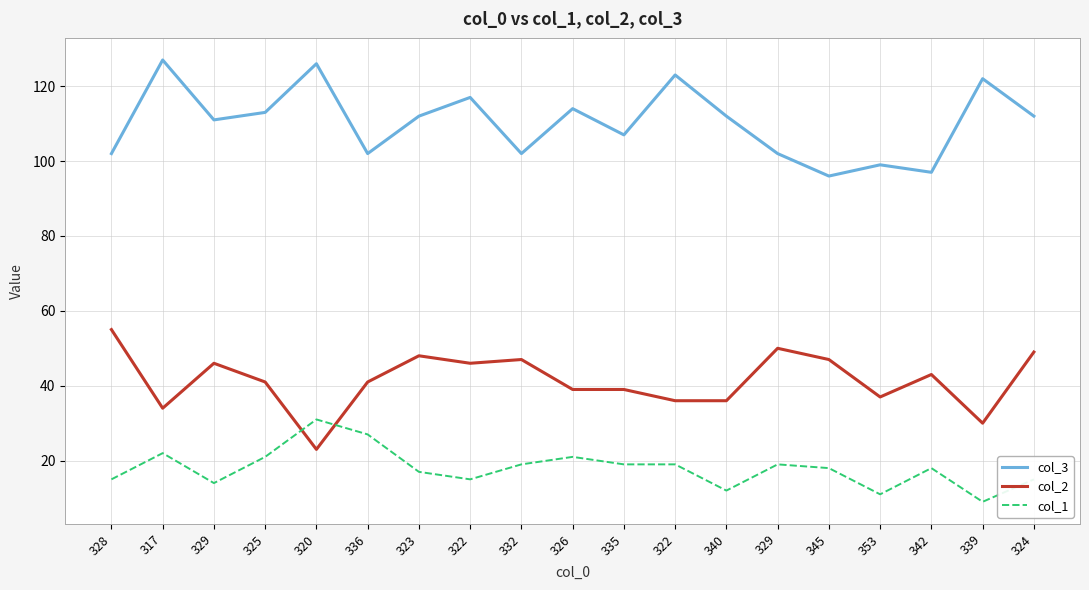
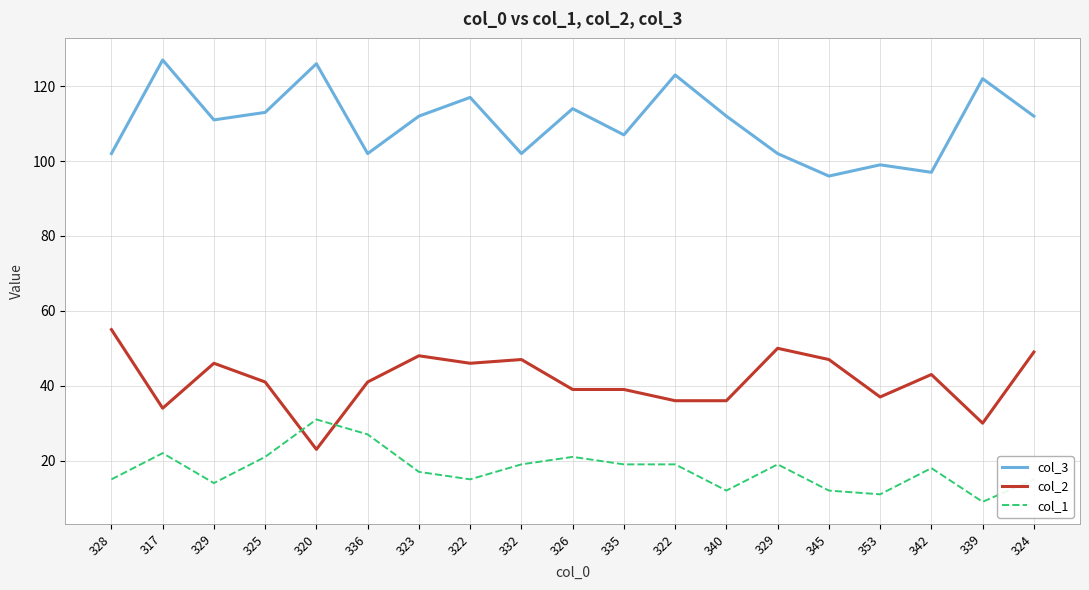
  {
    "col_3": {
      "328": 102,
      "317": 127,
      "325": 113,
      "320": 126,
      "336": 102,
      "323": 112,
      "332": 102,
      "326": 114,
      "335": 107,
      "340": 112,
      "345": 96,
      "353": 99,
      "342": 97,
      "339": 122,
      "324": 112
    },
    "col_2": {
      "328": 55,
      "317": 34,
      "325": 41,
      "320": 23,
      "336": 41,
      "323": 48,
      "332": 47,
      "326": 39,
      "335": 39,
      "340": 36,
      "345": 47,
      "353": 37,
      "342": 43,
      "339": 30,
      "324": 49
    },
    "col_1": {
      "328": 15,
      "317": 22,
      "325": 21,
      "320": 31,
      "336": 27,
      "323": 17,
      "332": 19,
      "326": 21,
      "335": 19,
      "340": 12,
-     "345": 18,
+     "345": 12,
      "353": 11,
      "342": 18,
      "339": 9
    }
  }
